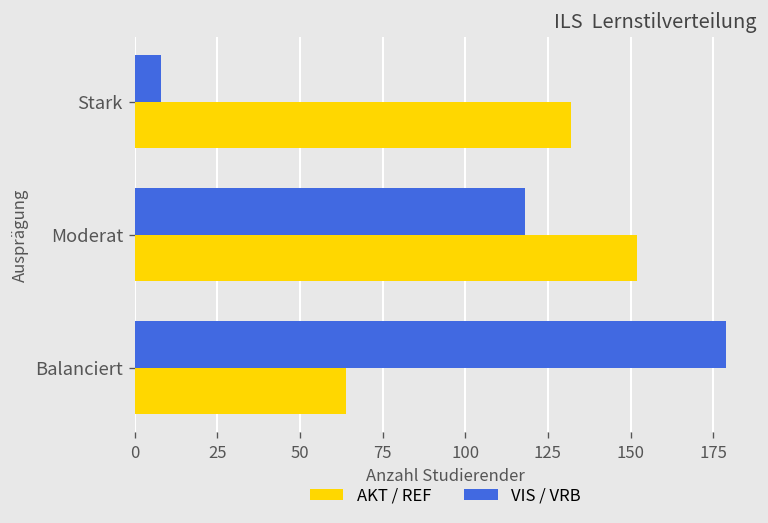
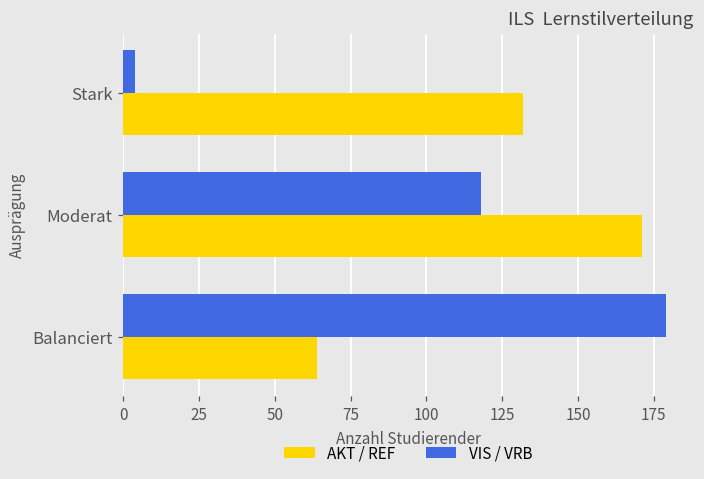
  {
    "AKT / REF": {
      "Stark": 132,
-     "Moderat": 152,
+     "Moderat": 171,
      "Balanciert": 64
    },
    "VIS / VRB": {
-     "Stark": 8,
+     "Stark": 4,
      "Moderat": 118,
      "Balanciert": 179
    }
  }
